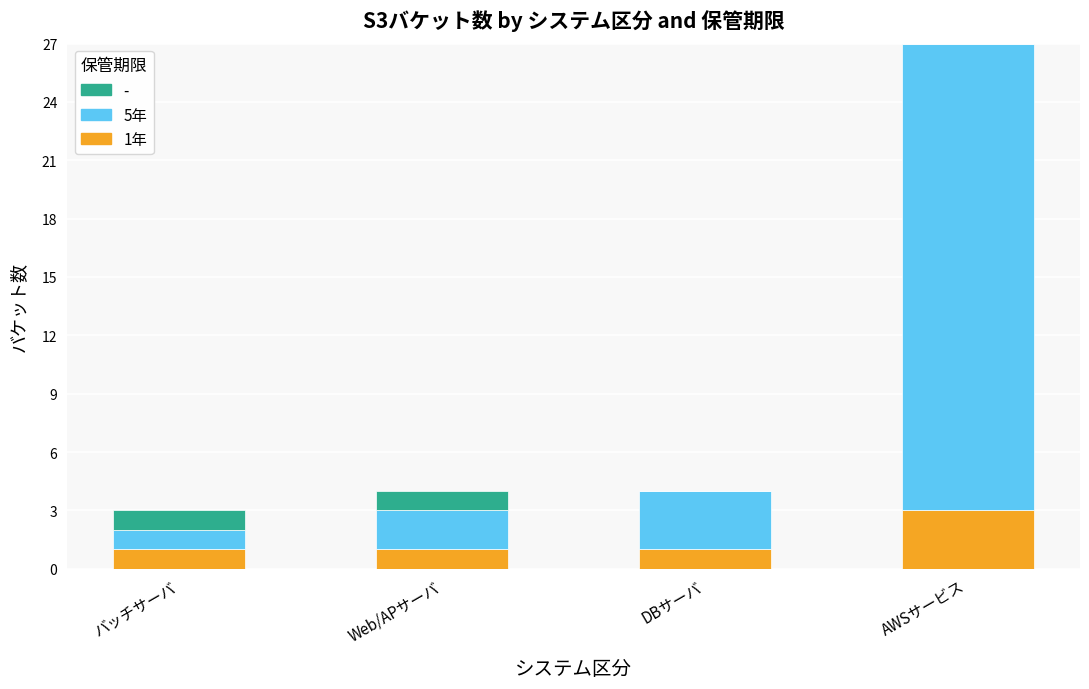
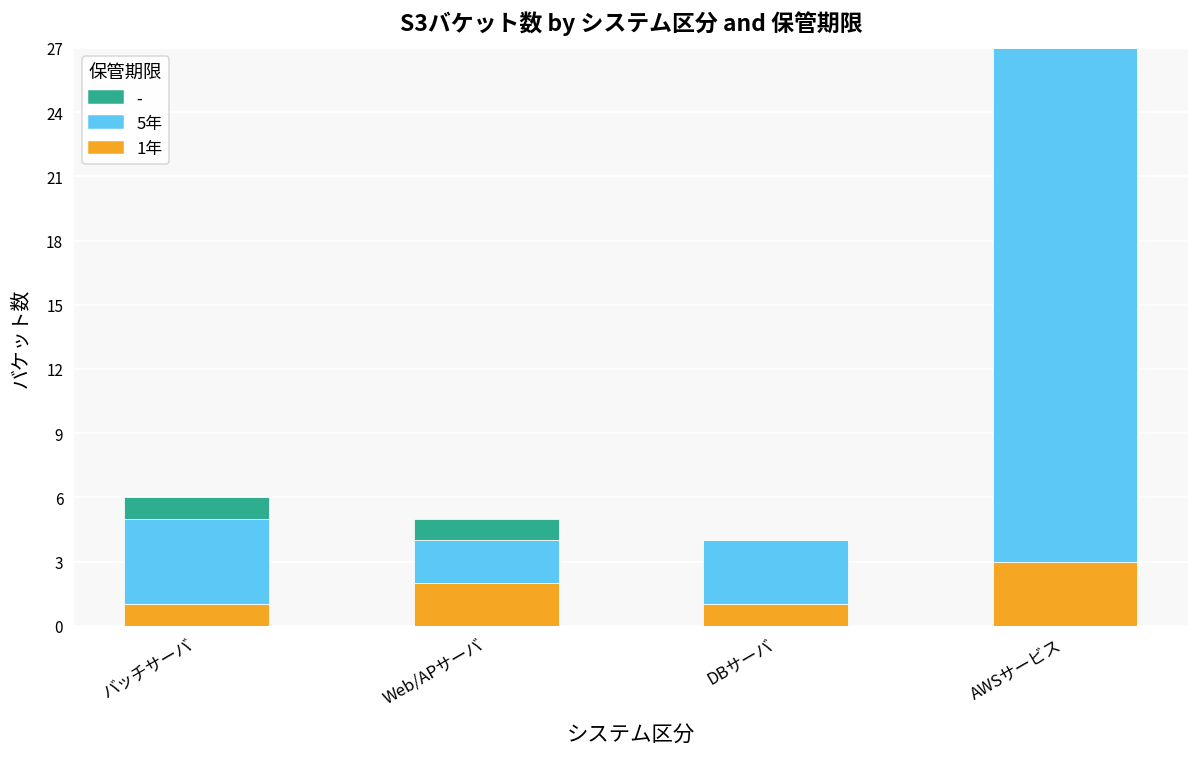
  {
    "1年": {
      "バッチサーバ": 1,
-     "Web/APサーバ": 1,
+     "Web/APサーバ": 2,
      "DBサーバ": 1,
      "AWSサービス": 3
    },
    "5年": {
-     "バッチサーバ": 1
+     "バッチサーバ": 4
    }
  }
